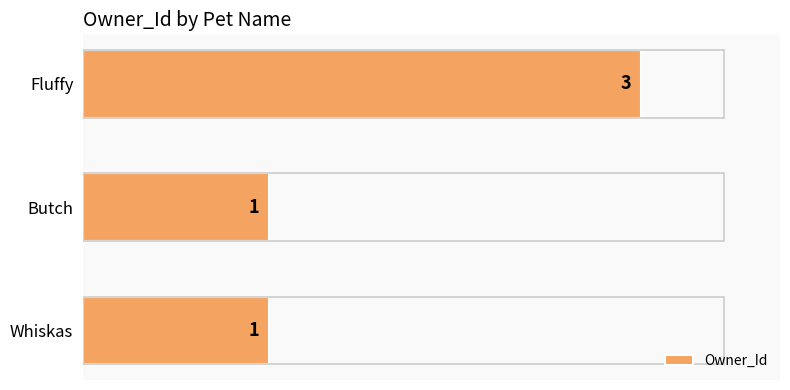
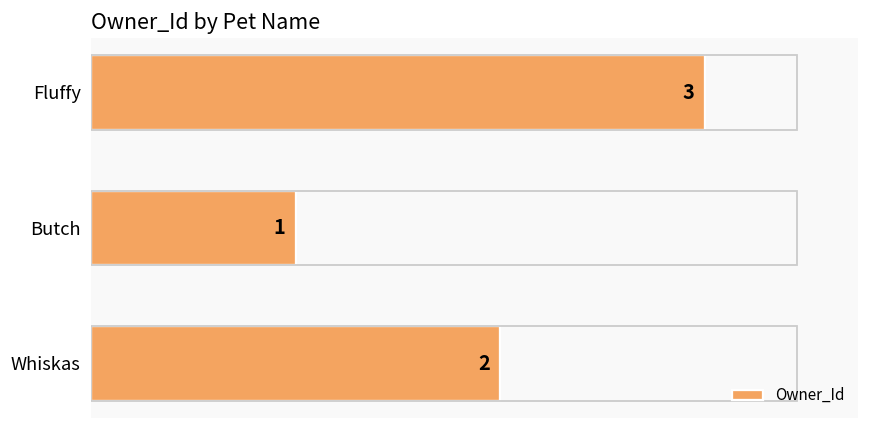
  {
    "Fluffy": 3,
    "Butch": 1,
-   "Whiskas": 1
+   "Whiskas": 2
  }
